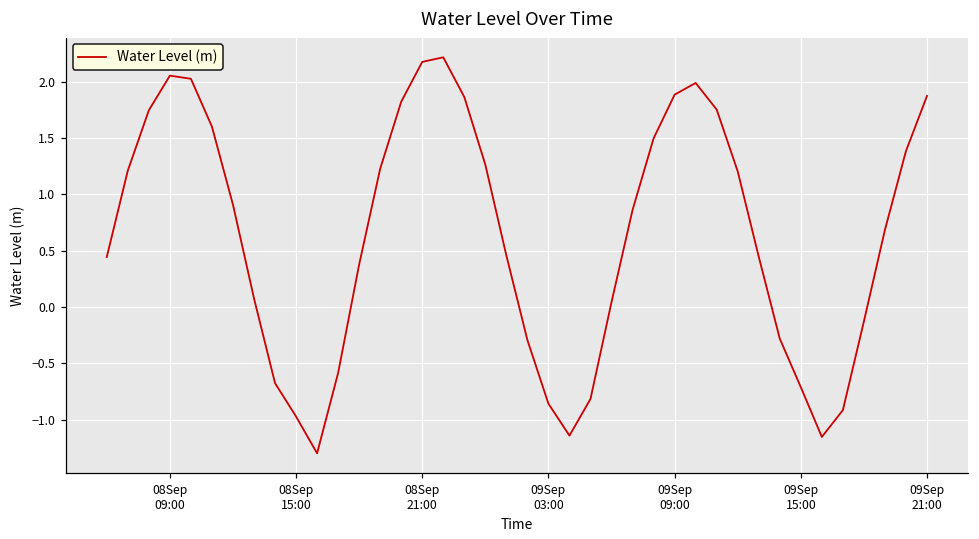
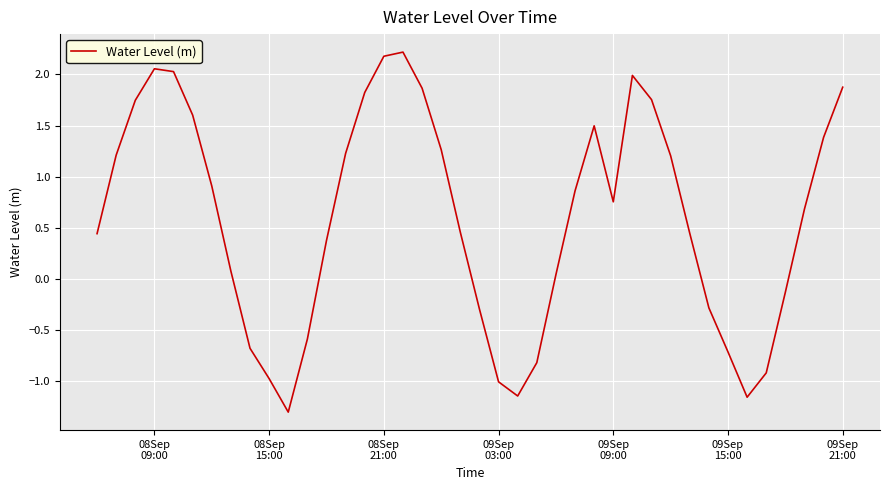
  {
    "08Sep 09:00": 2.06,
    "08Sep 15:00": -0.97,
    "08Sep 21:00": 2.18,
-   "09Sep 03:00": -0.86,
-   "09Sep 09:00": 1.89,
+   "09Sep 03:00": -1.00,
+   "09Sep 09:00": 0.76,
    "09Sep 15:00": -0.71,
    "09Sep 21:00": 1.88
  }
